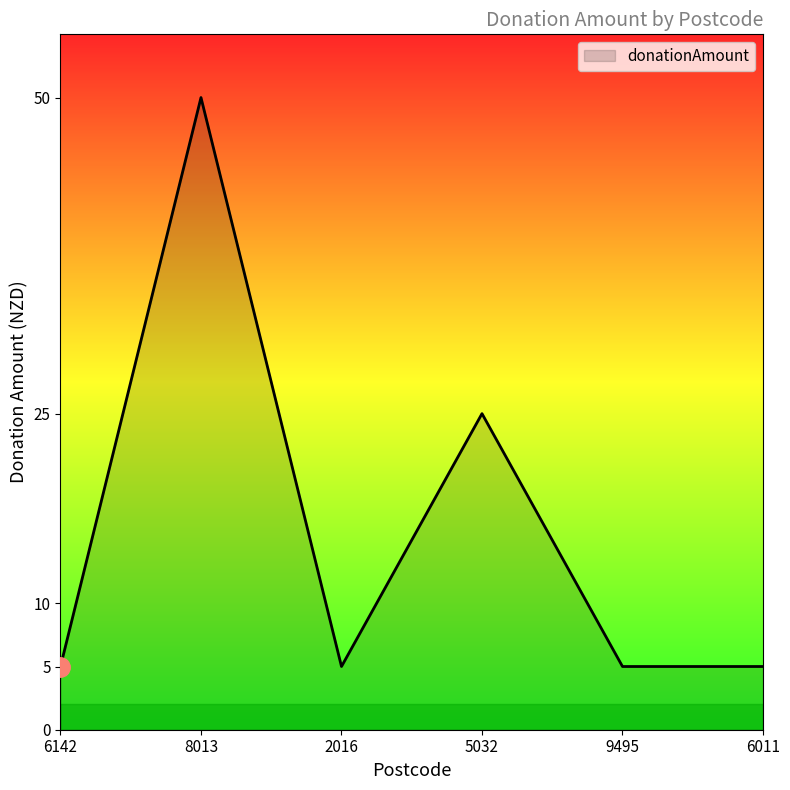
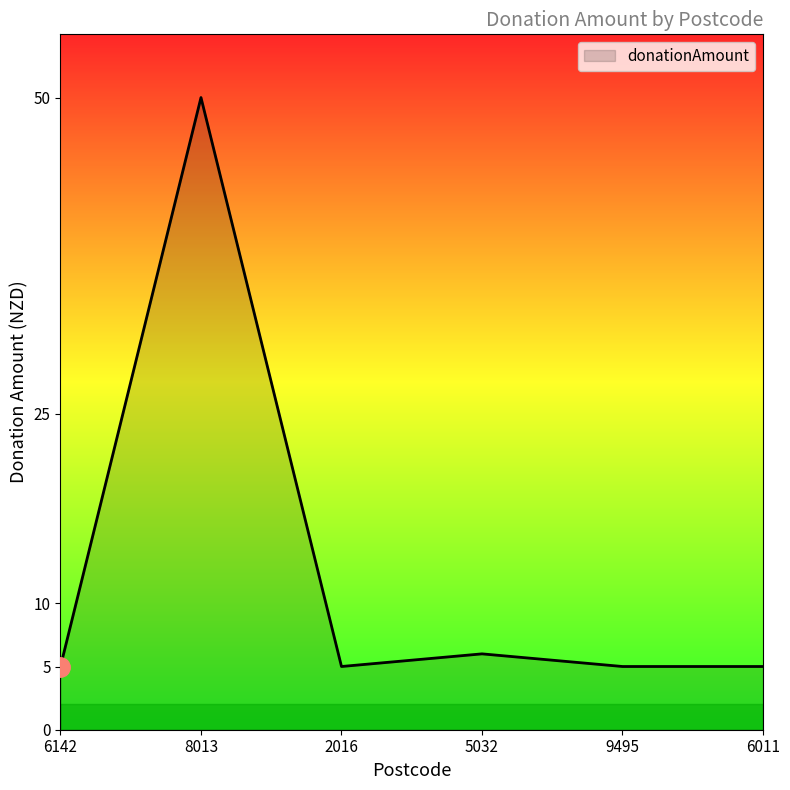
  {
    "donationAmount": {
      "8013": 50,
      "2016": 5,
-     "5032": 25,
+     "5032": 6,
      "9495": 5,
      "6011": 5
    }
  }
